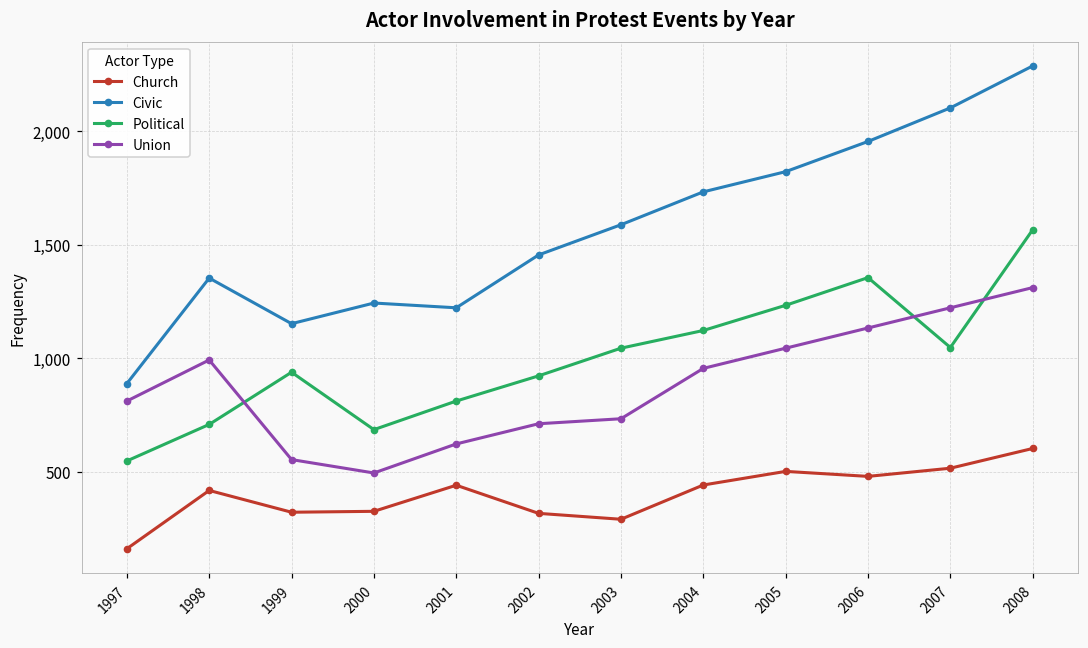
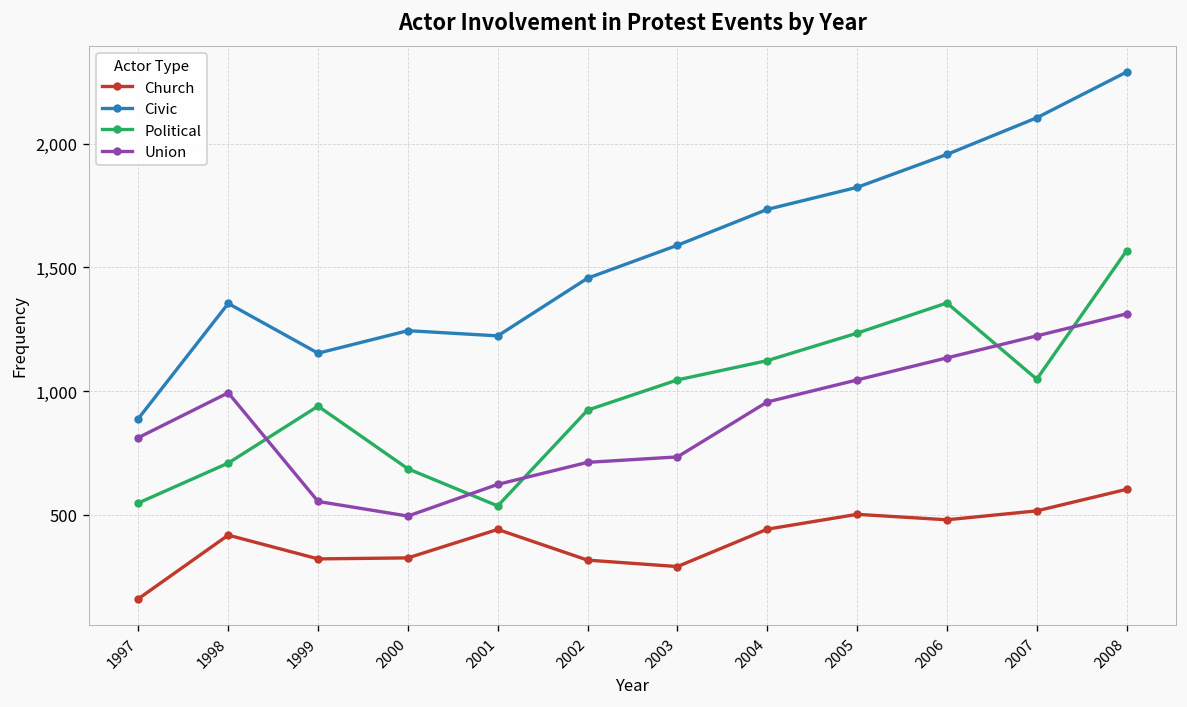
  {
    "Church": {
      "1997": "160",
      "1998": "420",
      "1999": "320",
      "2000": "330",
      "2001": "440",
      "2002": "320",
      "2003": "290",
      "2004": "440",
      "2005": "500",
      "2006": "480",
      "2007": "520",
      "2008": "600"
    },
    "Civic": {
      "1997": "890",
      "1998": "1,350",
      "1999": "1,150",
      "2000": "1,240",
      "2001": "1,220",
      "2002": "1,460",
      "2003": "1,590",
      "2004": "1,730",
      "2005": "1,820",
      "2006": "1,960",
      "2007": "2,100",
      "2008": "2,290"
    },
    "Political": {
      "1997": "550",
      "1998": "710",
      "1999": "940",
      "2000": "690",
-     "2001": "810",
+     "2001": "540",
      "2002": "920",
      "2003": "1,050",
      "2004": "1,120",
      "2005": "1,230",
      "2006": "1,360",
      "2007": "1,050",
      "2008": "1,570"
    },
    "Union": {
      "1997": "810",
      "1998": "990",
      "1999": "550",
      "2000": "500",
      "2001": "620",
      "2002": "710",
      "2003": "730",
      "2004": "960",
      "2005": "1,050",
      "2006": "1,130",
      "2007": "1,220",
      "2008": "1,310"
    }
  }
